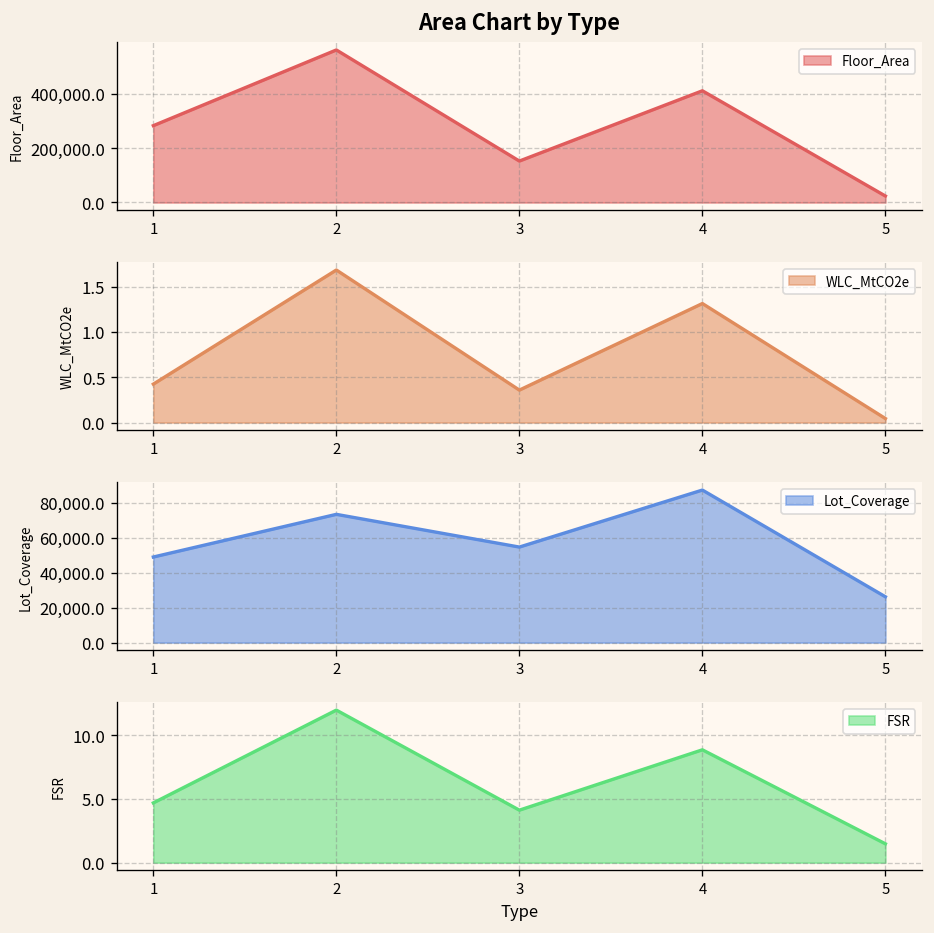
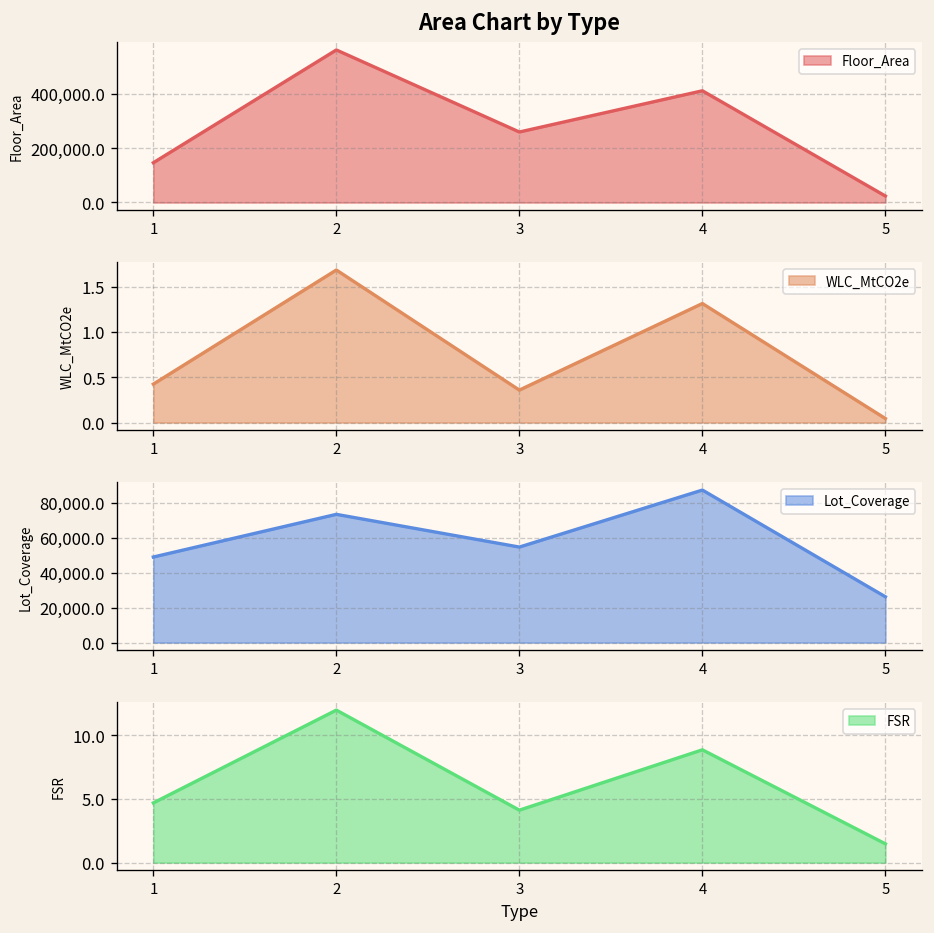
  {
    "Area Chart by Type": {
-     "1": "280,000",
+     "1": "150,000",
      "2": "560,000",
-     "3": "150,000",
+     "3": "260,000",
      "4": "410,000",
      "5": "20,000"
    }
  }
